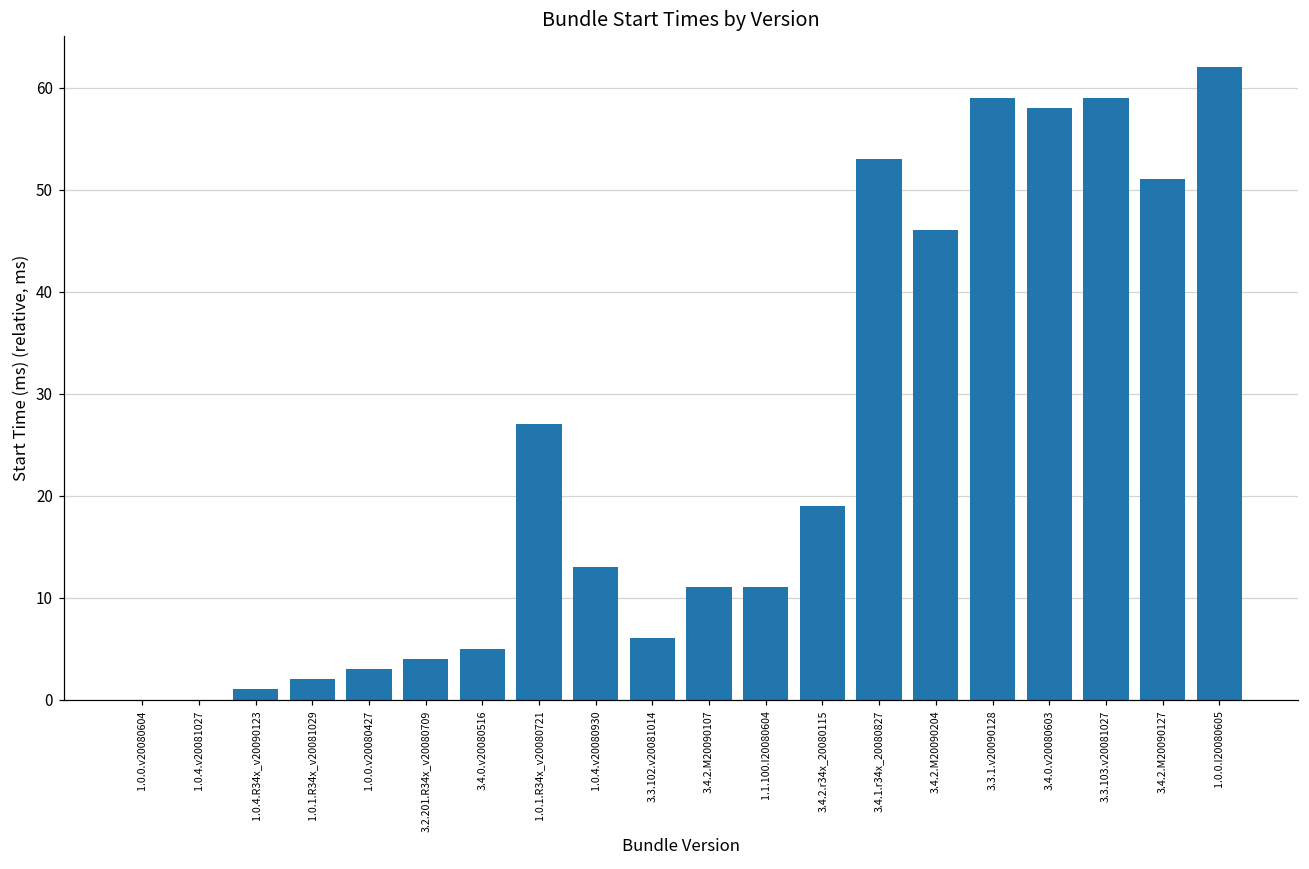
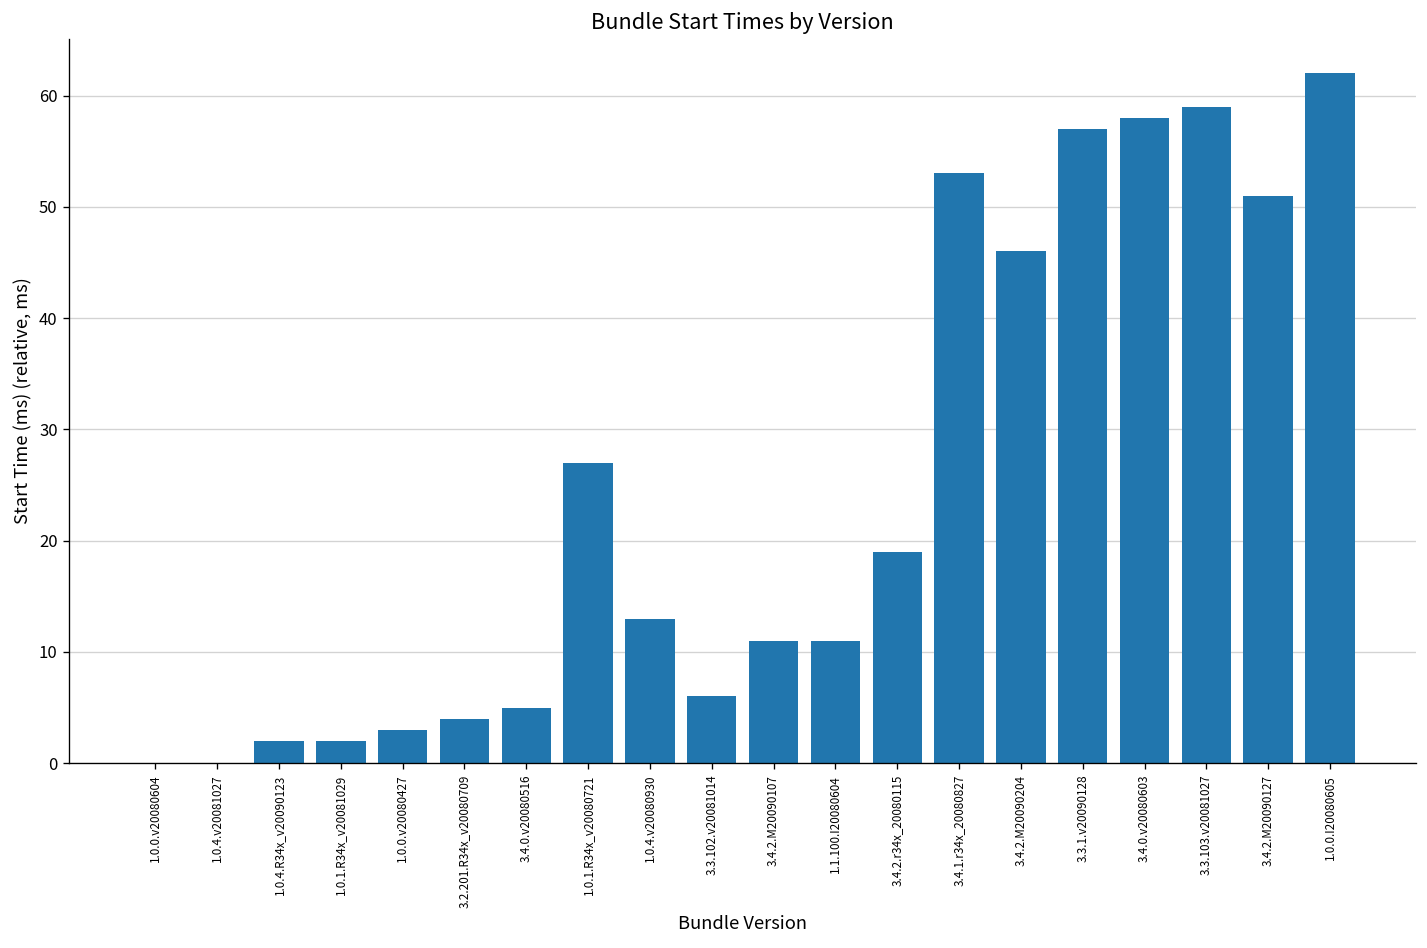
  {
    "1.0.0.v20080604": 0,
    "1.0.4.v20081027": 0,
-   "1.0.4.R34x_v20090123": 1,
+   "1.0.4.R34x_v20090123": 2,
    "1.0.1.R34x_v20081029": 2,
    "1.0.0.v20080427": 3,
    "3.2.201.R34x_v20080709": 4,
    "3.4.0.v20080516": 5,
    "1.0.1.R34x_v20080721": 27,
    "1.0.4.v20080930": 13,
    "3.3.102.v20081014": 6,
    "3.4.2.M20090107": 11,
    "1.1.100.I20080604": 11,
    "3.4.2.r34x_20080115": 19,
    "3.4.1.r34x_20080827": 53,
    "3.4.2.M20090204": 46,
-   "3.3.1.v20090128": 59,
+   "3.3.1.v20090128": 57,
    "3.4.0.v20080603": 58,
    "3.3.103.v20081027": 59,
    "3.4.2.M20090127": 51,
    "1.0.0.I20080605": 62
  }
